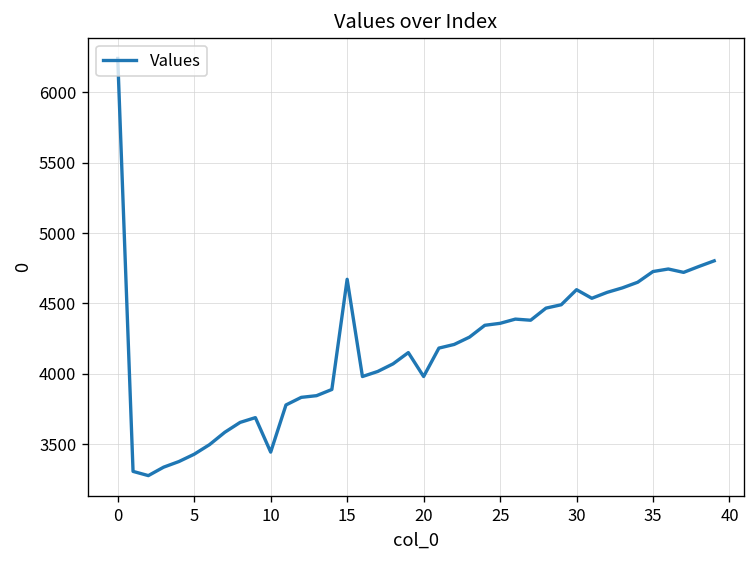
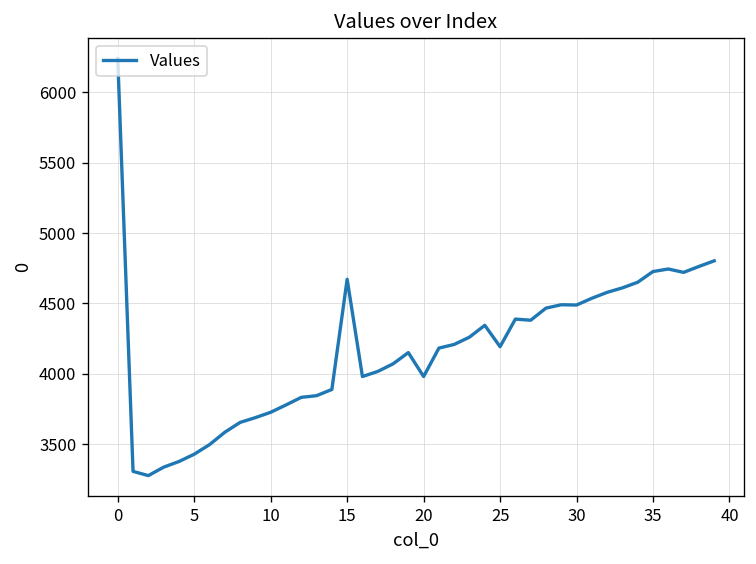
  {
    "5": 3430,
-   "10": 3440,
+   "10": 3730,
    "15": 4670,
    "20": 3980,
-   "25": 4360,
-   "30": 4600,
+   "25": 4190,
+   "30": 4490,
    "35": 4730
  }
